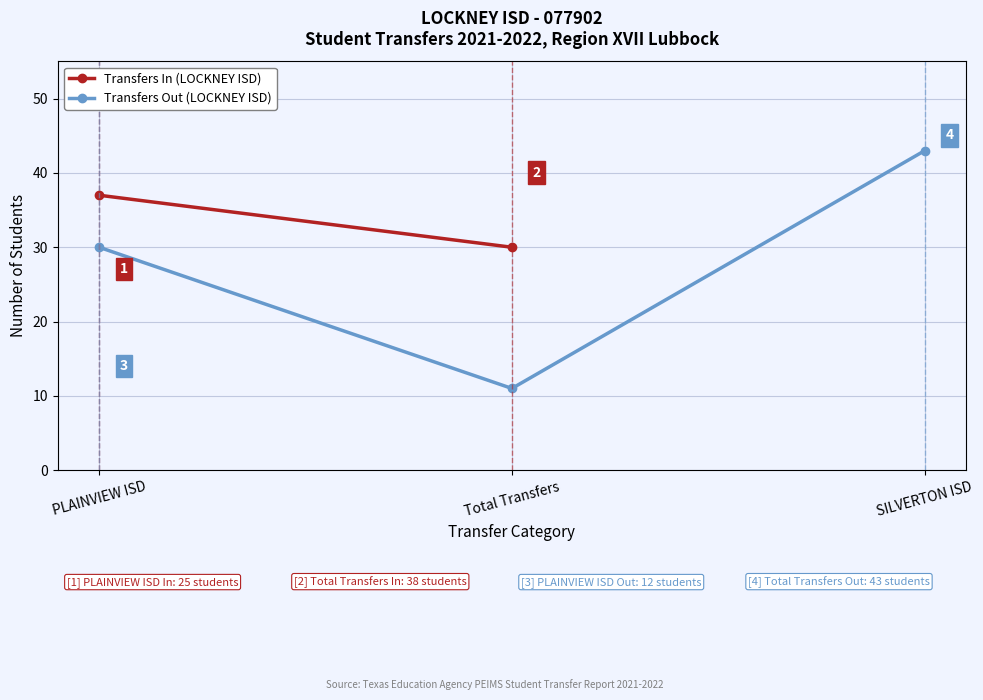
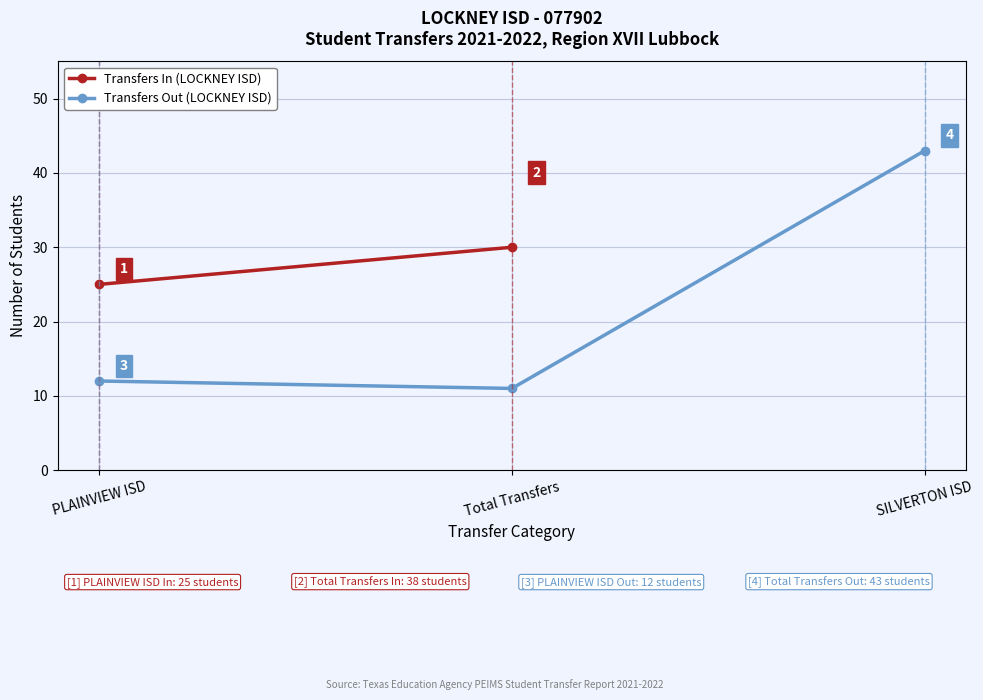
  {
    "Transfers In (LOCKNEY ISD)": {
-     "PLAINVIEW ISD": 37,
+     "PLAINVIEW ISD": 25,
      "Total Transfers": 30
    },
    "Transfers Out (LOCKNEY ISD)": {
-     "PLAINVIEW ISD": 30,
+     "PLAINVIEW ISD": 12,
      "Total Transfers": 11
    }
  }
